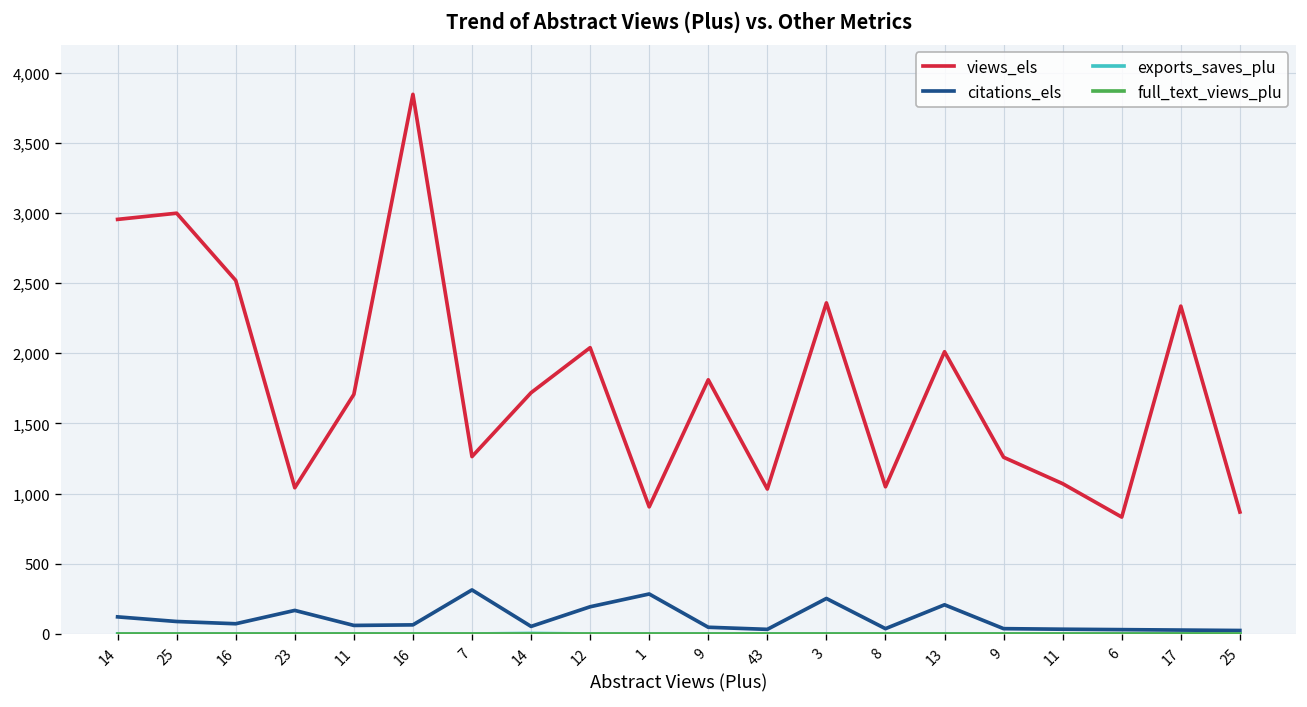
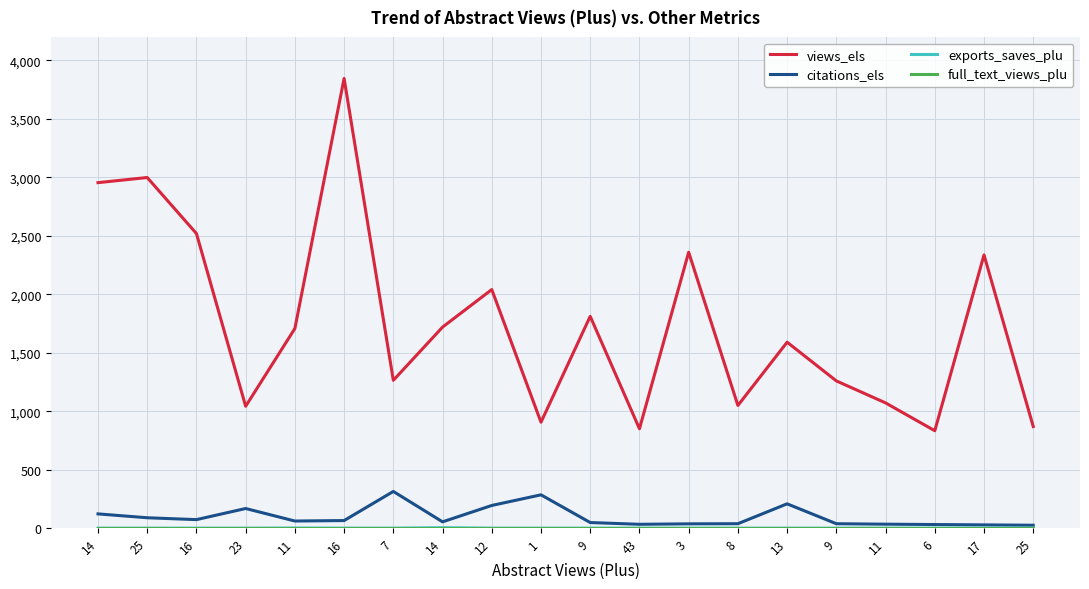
  {
    "views_els": {
      "23": "1,040",
      "7": "1,260",
      "12": "2,040",
      "1": "910",
-     "43": "1,030",
+     "43": "850",
      "3": "2,360",
      "8": "1,050",
-     "13": "2,010",
+     "13": "1,590",
      "6": "830",
      "17": "2,340"
    },
    "citations_els": {
      "23": "170",
      "7": "310",
      "12": "190",
      "1": "290",
      "43": "30",
-     "3": "250",
+     "3": "40",
      "8": "40",
      "13": "210",
      "6": "30",
      "17": "30"
    },
    "full_text_views_plu": {
      "23": "0",
      "7": "0",
      "12": "0",
      "1": "0",
      "43": "0",
      "3": "0",
      "8": "0",
      "13": "0",
      "6": "0",
      "17": "0"
    }
  }
